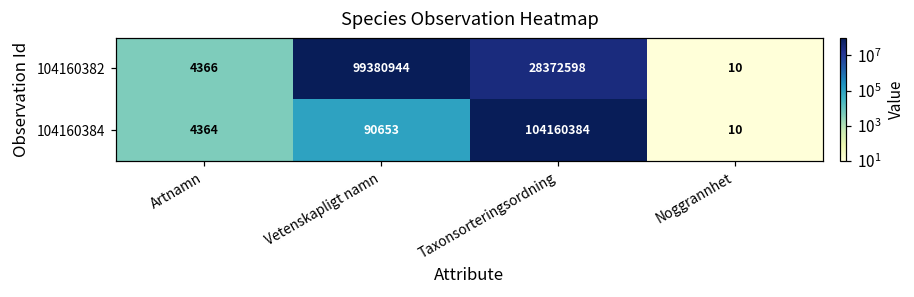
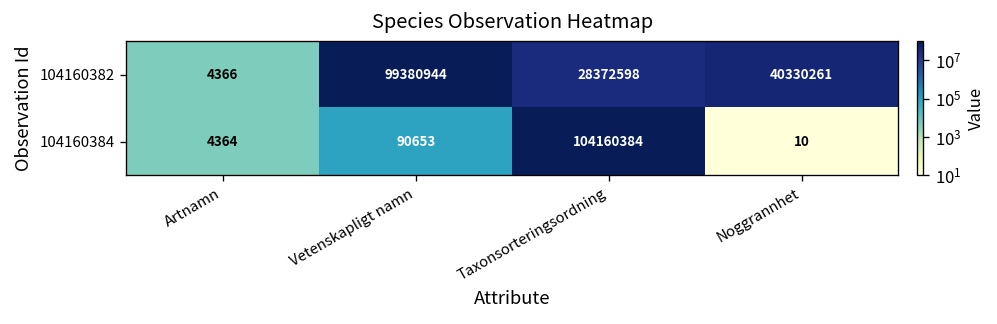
  {
    "104160382": {
      "Artnamn": 4366,
      "Vetenskapligt namn": 99380944,
      "Taxonsorteringsordning": 28372598,
-     "Noggrannhet": 10
+     "Noggrannhet": 40330261
    },
    "104160384": {
      "Artnamn": 4364,
      "Vetenskapligt namn": 90653,
      "Taxonsorteringsordning": 104160384,
      "Noggrannhet": 10
    }
  }
